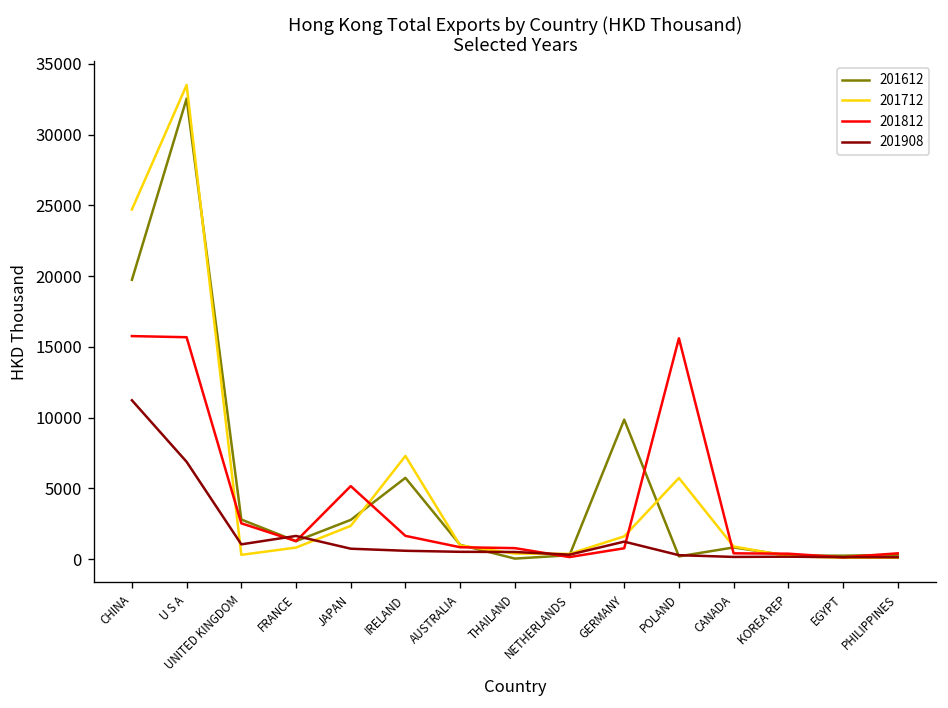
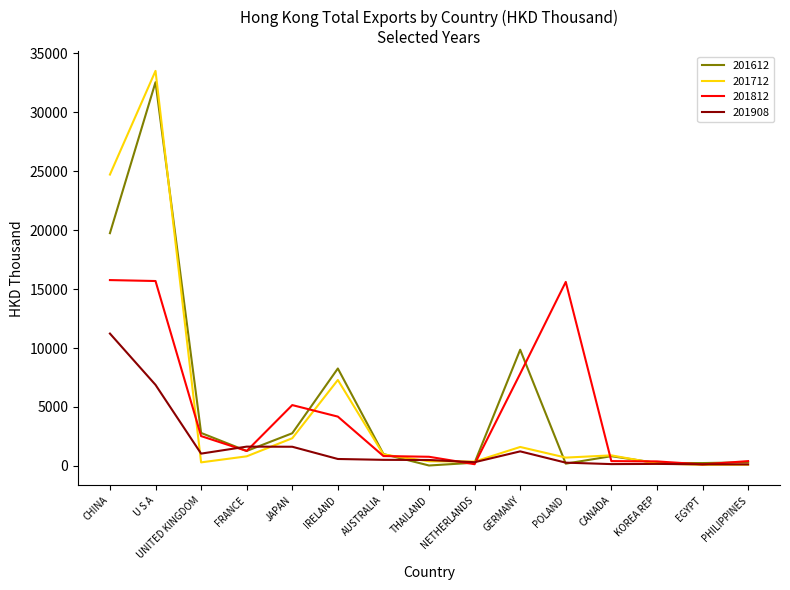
  {
    "201612": {
      "CHINA": 19700,
      "U S A": 32500,
      "UNITED KINGDOM": 2800,
      "JAPAN": 2800,
-     "IRELAND": 5700,
+     "IRELAND": 8300,
      "THAILAND": 0,
      "GERMANY": 9900
    },
    "201712": {
      "CHINA": 24700,
      "U S A": 33500,
      "UNITED KINGDOM": 300,
      "FRANCE": 800,
      "JAPAN": 2300,
      "IRELAND": 7300,
      "GERMANY": 1600,
-     "POLAND": 5700
+     "POLAND": 700
    },
    "201812": {
      "CHINA": 15800,
      "U S A": 15700,
      "UNITED KINGDOM": 2500,
      "JAPAN": 5200,
-     "IRELAND": 1600,
+     "IRELAND": 4200,
      "THAILAND": 800,
-     "GERMANY": 800,
+     "GERMANY": 7800,
      "POLAND": 15600,
      "CANADA": 400
    },
    "201908": {
      "CHINA": 11200,
      "U S A": 6900,
      "UNITED KINGDOM": 1000,
      "FRANCE": 1600,
-     "JAPAN": 700,
+     "JAPAN": 1600,
      "IRELAND": 600,
      "AUSTRALIA": 500,
      "GERMANY": 1200,
      "CANADA": 200
    }
  }
